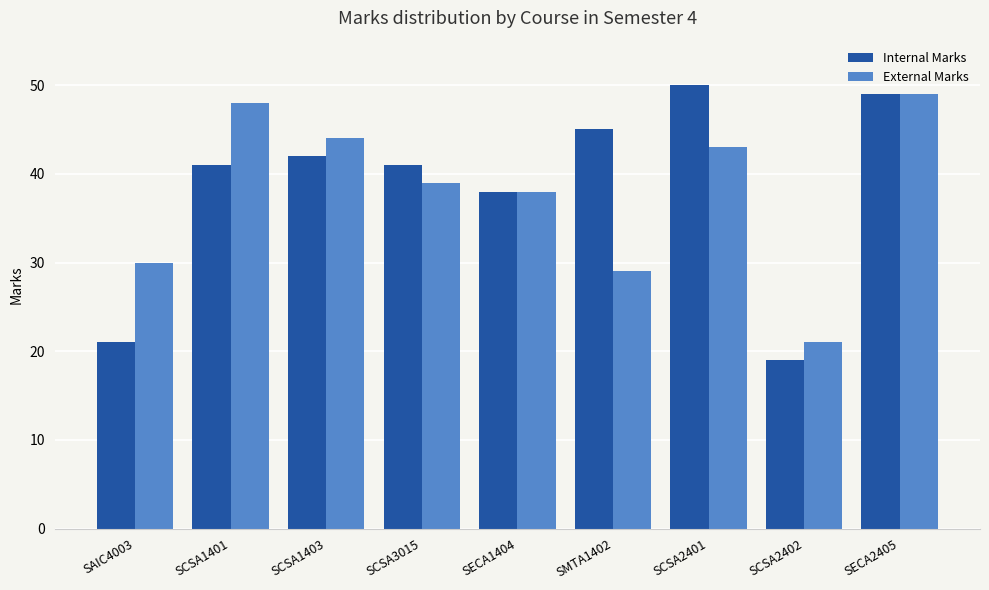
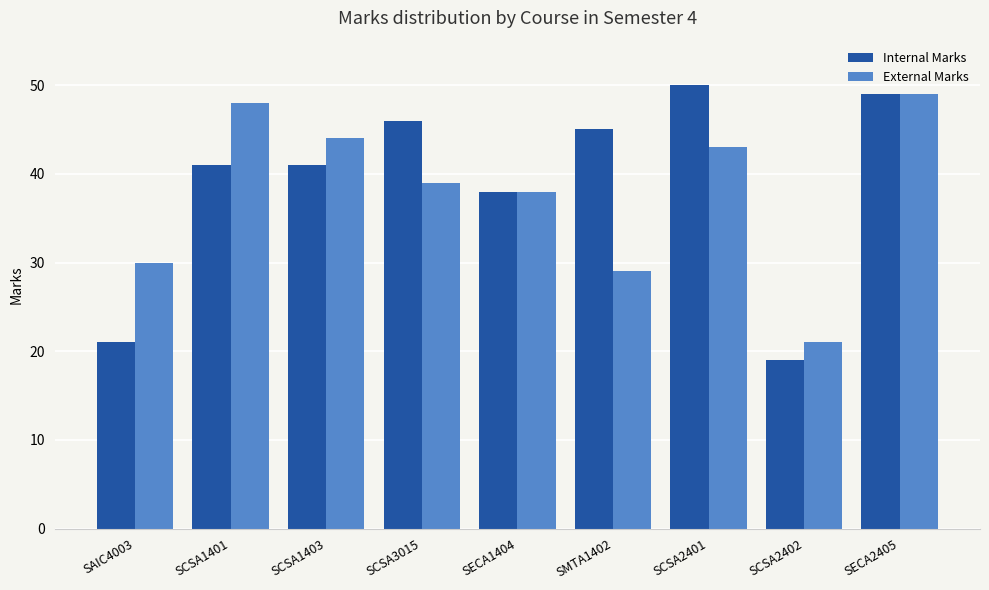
  {
    "Internal Marks": {
      "SAIC4003": 21,
      "SCSA1401": 41,
-     "SCSA1403": 42,
-     "SCSA3015": 41,
+     "SCSA1403": 41,
+     "SCSA3015": 46,
      "SECA1404": 38,
      "SMTA1402": 45,
      "SCSA2401": 50,
      "SCSA2402": 19,
      "SECA2405": 49
    },
    "External Marks": {
      "SAIC4003": 30,
      "SCSA1401": 48,
      "SCSA1403": 44,
      "SCSA3015": 39,
      "SECA1404": 38,
      "SMTA1402": 29,
      "SCSA2401": 43,
      "SCSA2402": 21,
      "SECA2405": 49
    }
  }
